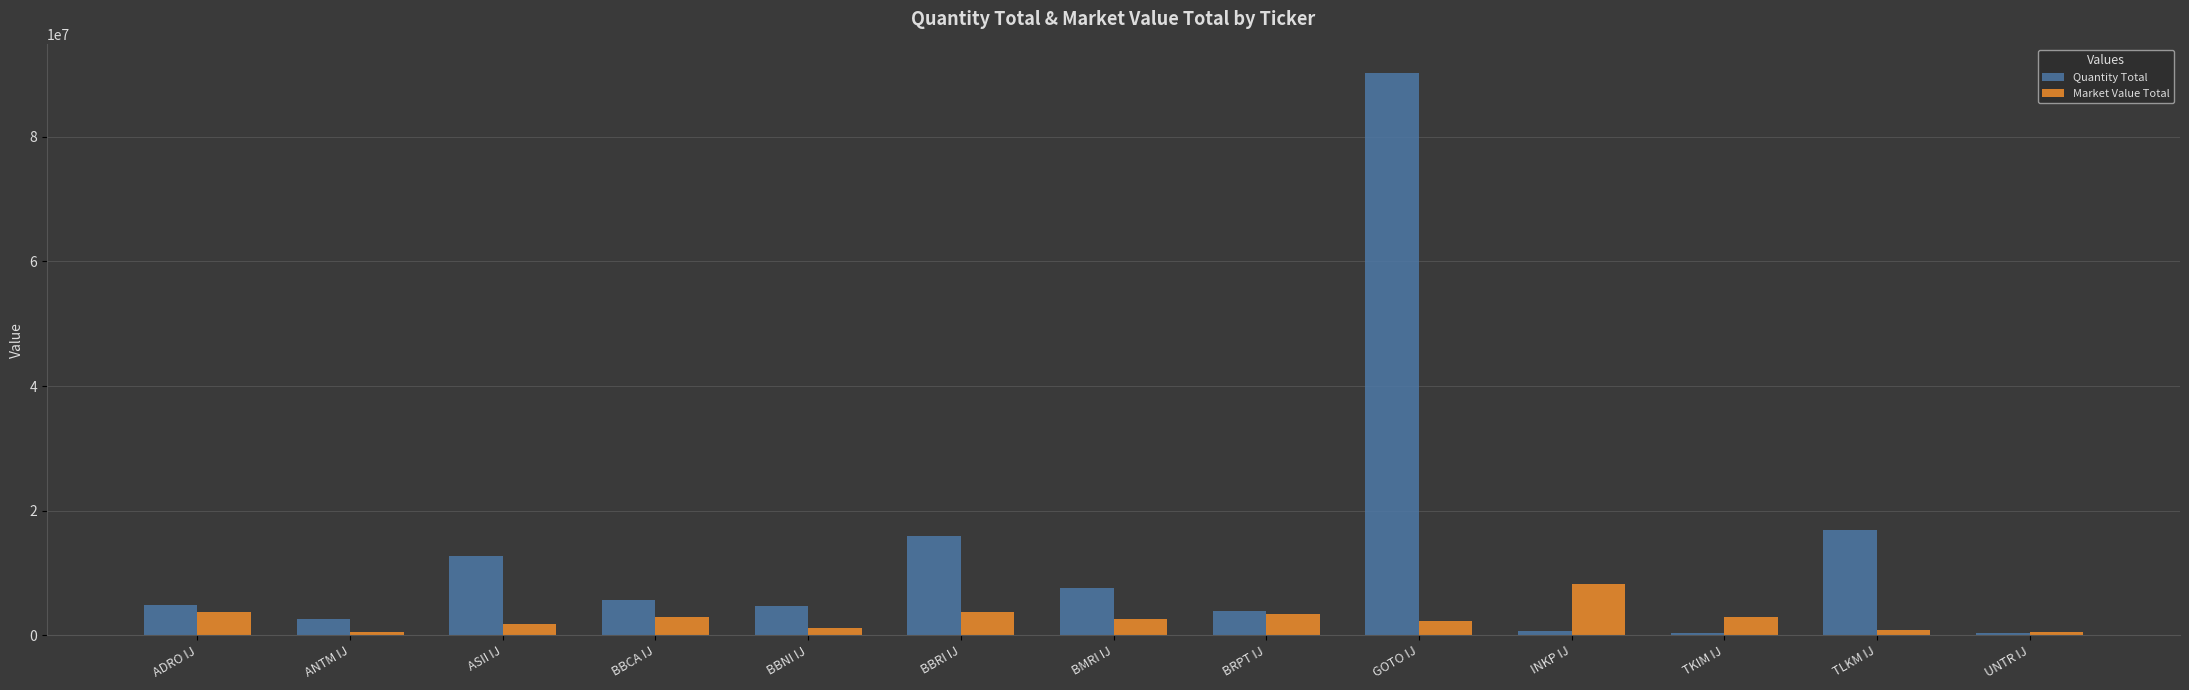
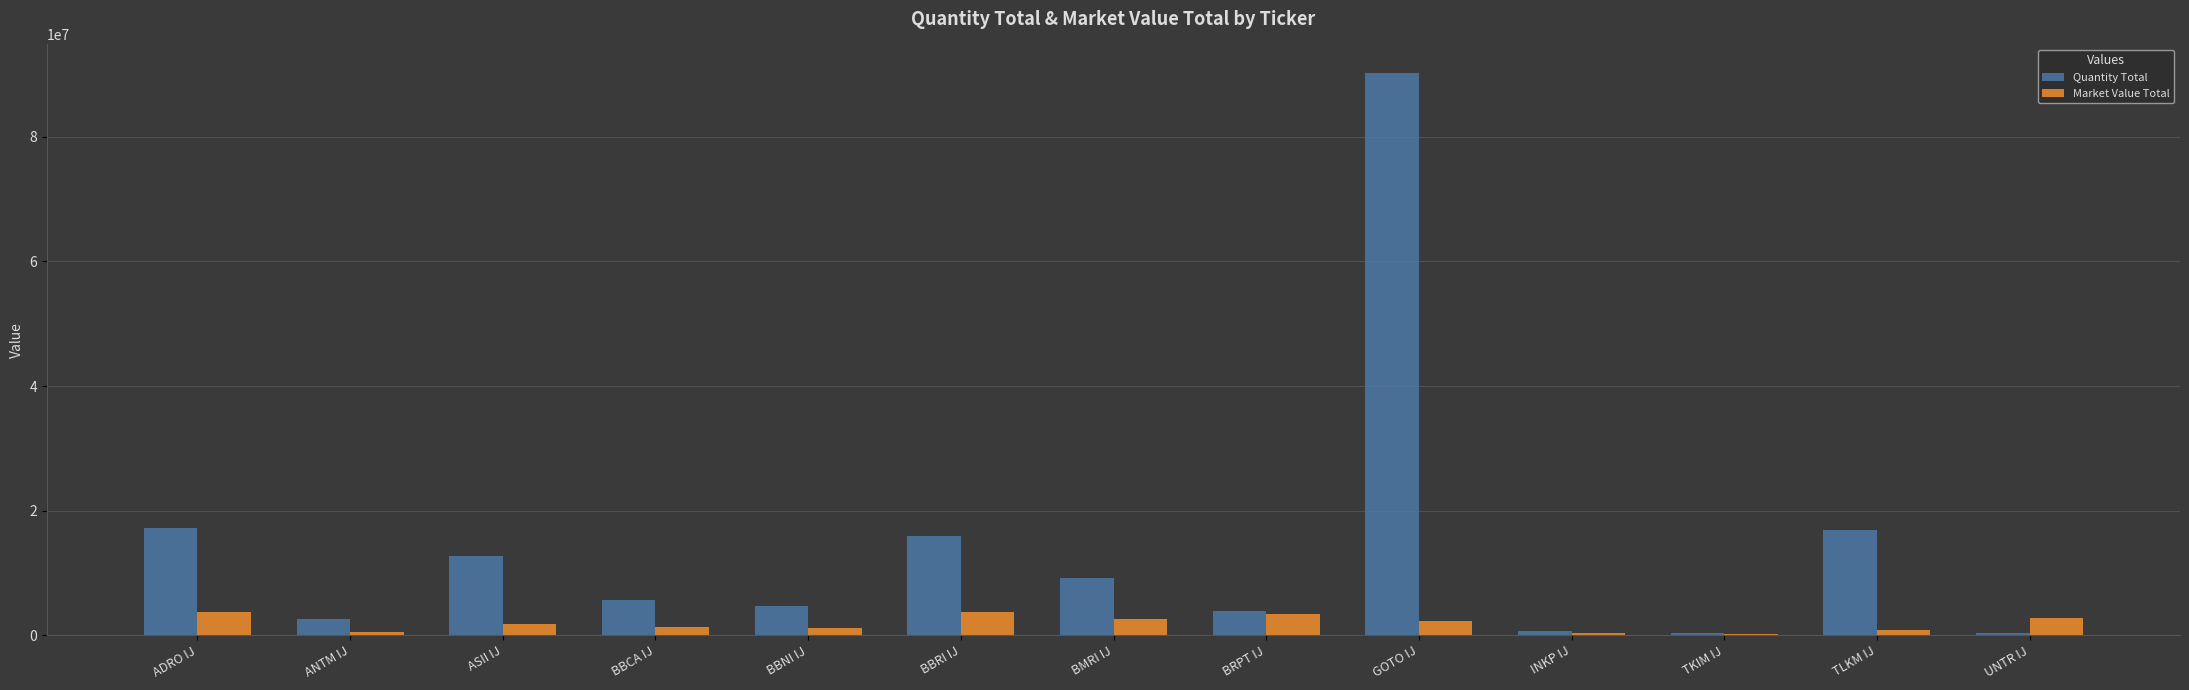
  {
    "Quantity Total": {
-     "ADRO IJ": 5000000,
+     "ADRO IJ": 17000000,
      "ANTM IJ": 3000000,
      "ASII IJ": 13000000,
      "BBCA IJ": 6000000,
      "BBNI IJ": 5000000,
      "BBRI IJ": 16000000,
-     "BMRI IJ": 8000000,
+     "BMRI IJ": 9000000,
      "BRPT IJ": 4000000,
      "GOTO IJ": 90000000,
      "INKP IJ": 1000000,
      "TKIM IJ": 0,
      "TLKM IJ": 17000000
    },
    "Market Value Total": {
      "ADRO IJ": 4000000,
      "ANTM IJ": 0,
      "ASII IJ": 2000000,
-     "BBCA IJ": 3000000,
+     "BBCA IJ": 1000000,
      "BBNI IJ": 1000000,
      "BBRI IJ": 4000000,
      "BMRI IJ": 3000000,
      "BRPT IJ": 3000000,
      "GOTO IJ": 2000000,
-     "INKP IJ": 8000000,
-     "TKIM IJ": 3000000,
+     "INKP IJ": 0,
+     "TKIM IJ": 0,
      "TLKM IJ": 1000000,
-     "UNTR IJ": 0
+     "UNTR IJ": 3000000
    }
  }
